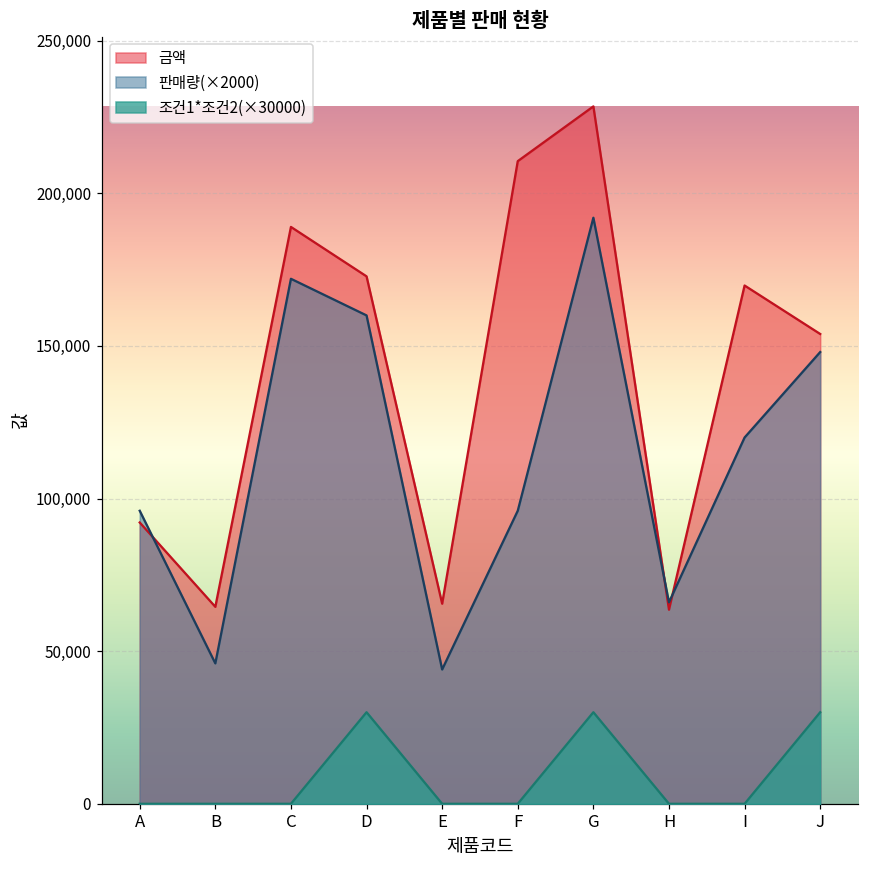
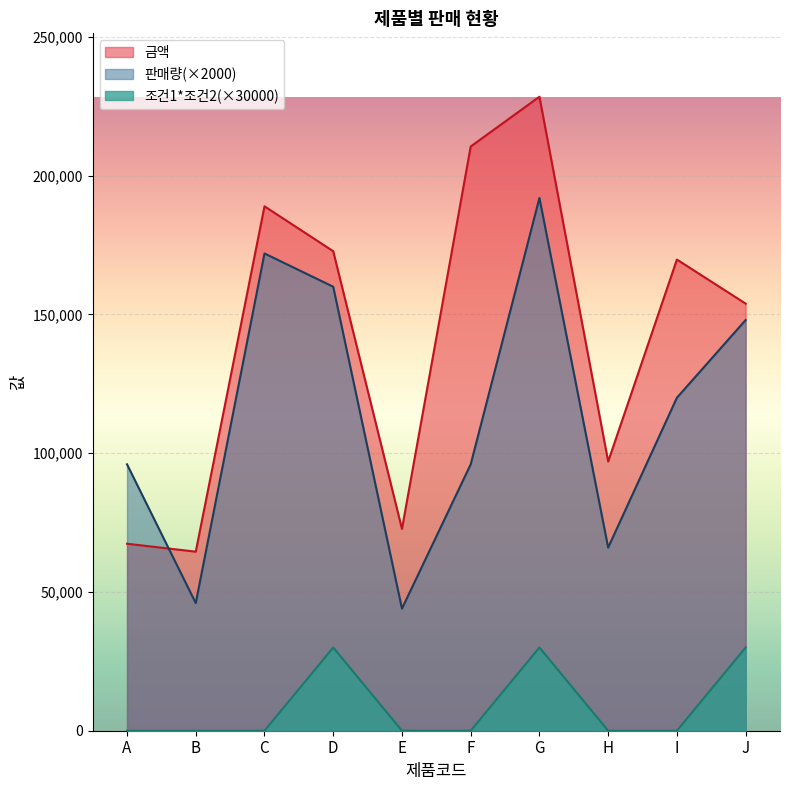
  {
    "금액": {
-     "A": "92,000",
+     "A": "67,000",
      "B": "65,000",
      "C": "189,000",
      "D": "173,000",
-     "E": "66,000",
+     "E": "73,000",
      "F": "211,000",
      "G": "228,000",
-     "H": "64,000",
+     "H": "97,000",
      "I": "170,000",
      "J": "154,000"
    }
  }
